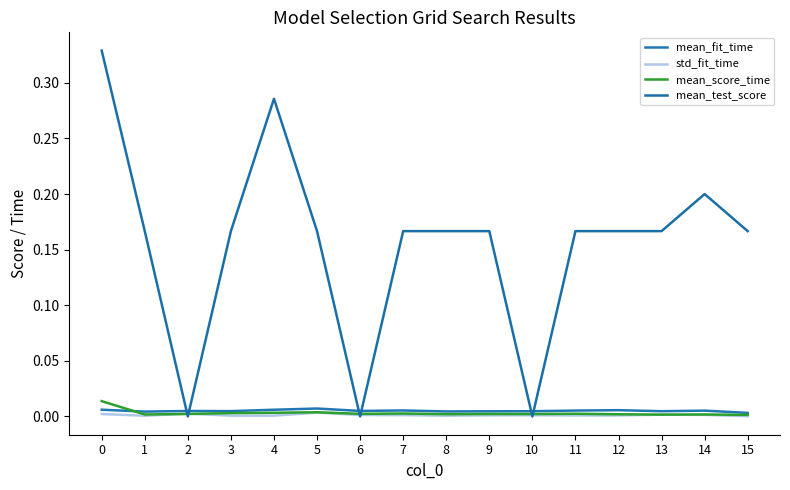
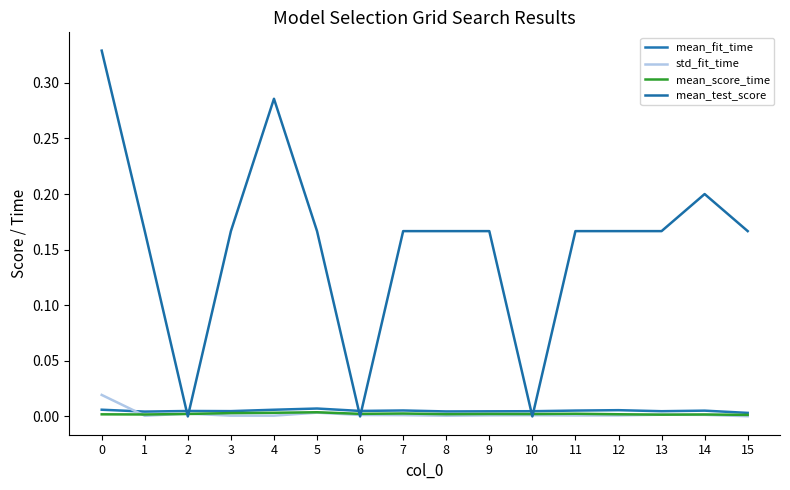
  {
    "std_fit_time": {
-     "0": 0.002,
+     "0": 0.019,
      "3": 0.001,
      "4": 0.001
    },
    "mean_score_time": {
-     "0": 0.014,
+     "0": 0.002,
      "4": 0.003
    }
  }
